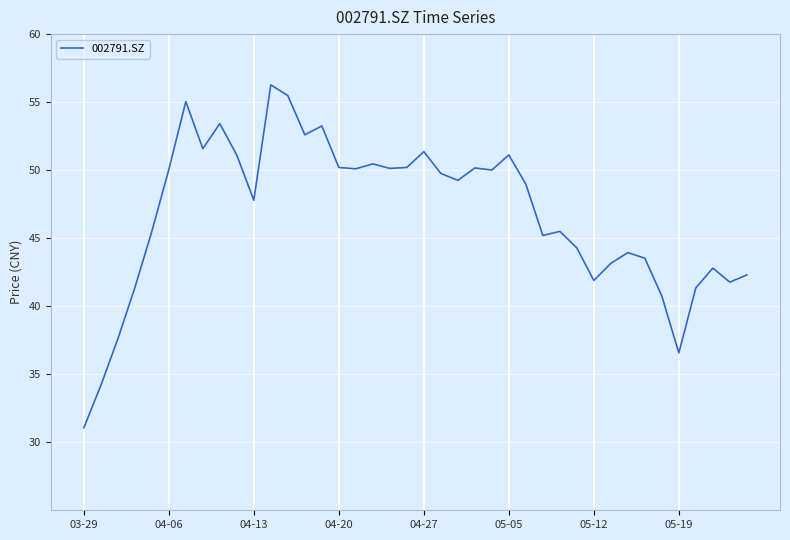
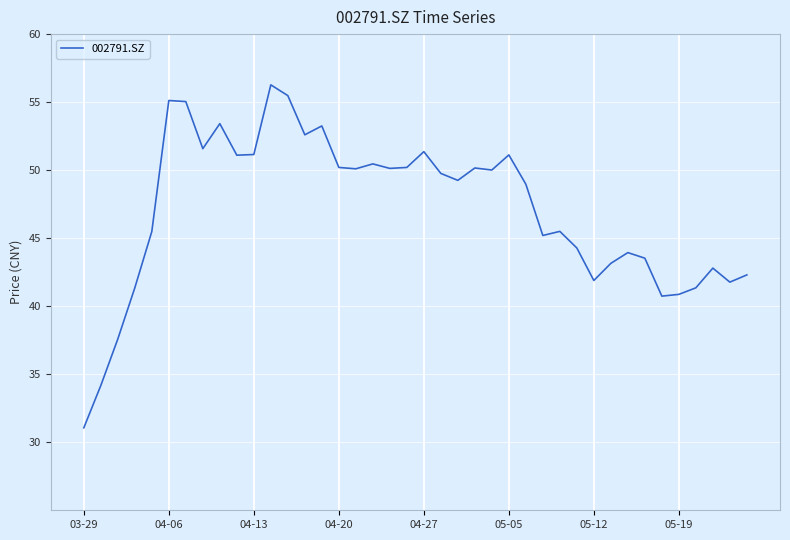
  {
    "03-29": 31.1,
-   "04-06": 50.0,
-   "04-13": 47.8,
+   "04-06": 55.1,
+   "04-13": 51.2,
    "04-20": 50.2,
    "04-27": 51.4,
    "05-05": 51.1,
    "05-12": 41.9,
-   "05-19": 36.6
+   "05-19": 40.9
  }
